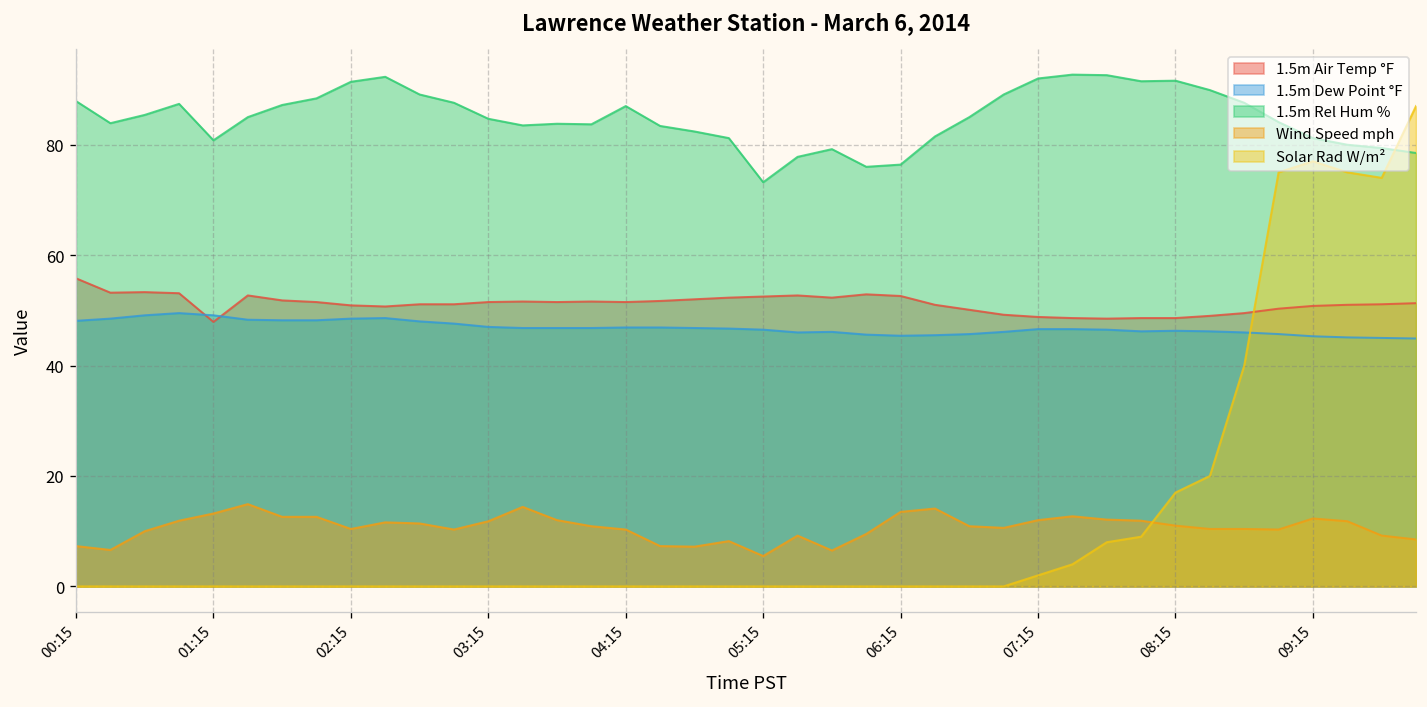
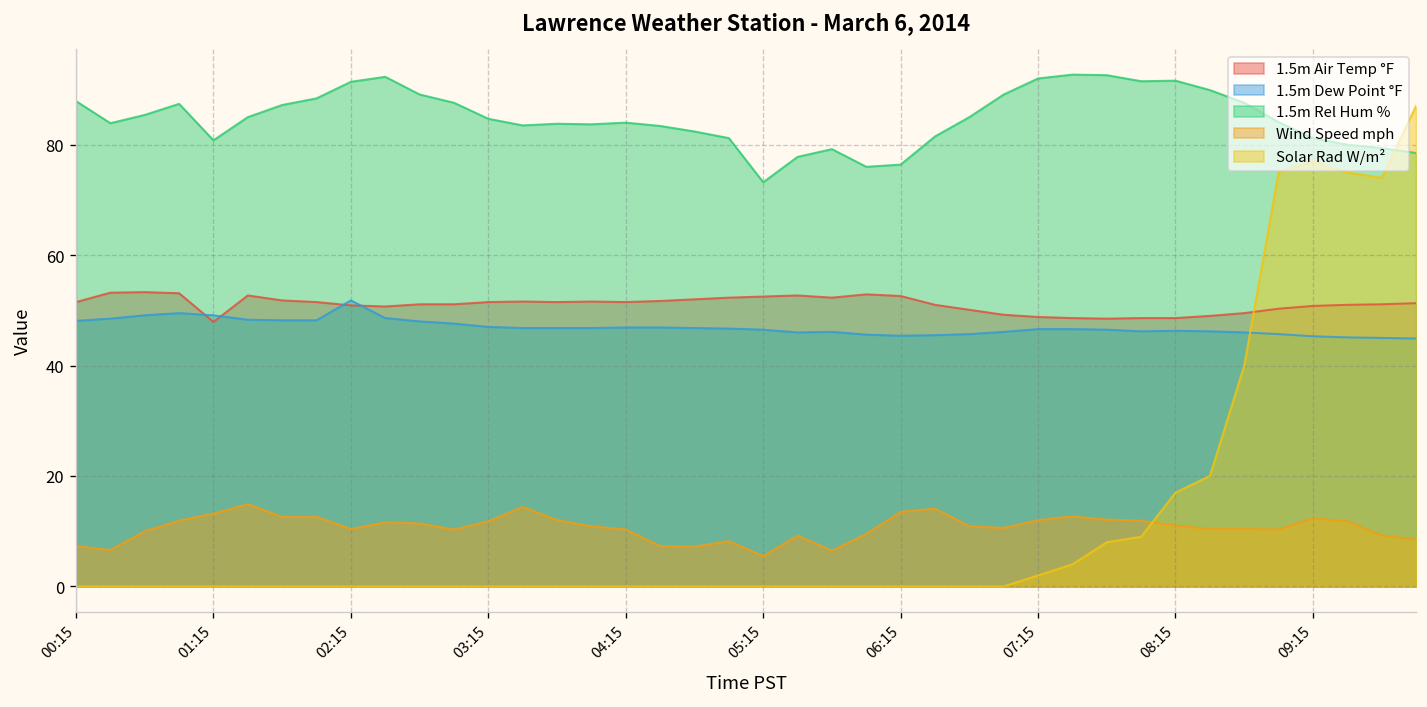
  {
    "1.5m Air Temp °F": {
-     "00:15": 56,
+     "00:15": 52,
      "01:15": 48,
      "02:15": 51,
      "03:15": 52,
      "04:15": 52,
      "05:15": 53,
      "06:15": 53,
      "07:15": 49,
      "08:15": 49,
      "09:15": 51
    },
    "1.5m Dew Point °F": {
      "00:15": 48,
      "01:15": 49,
-     "02:15": 49,
+     "02:15": 52,
      "03:15": 47,
      "04:15": 47,
      "05:15": 47,
      "06:15": 45,
      "07:15": 47,
      "08:15": 46,
      "09:15": 45
    },
    "1.5m Rel Hum %": {
      "00:15": 88,
      "01:15": 81,
      "02:15": 91,
      "03:15": 85,
-     "04:15": 87,
+     "04:15": 84,
      "05:15": 73,
      "06:15": 76,
      "07:15": 92,
      "08:15": 92
    }
  }
